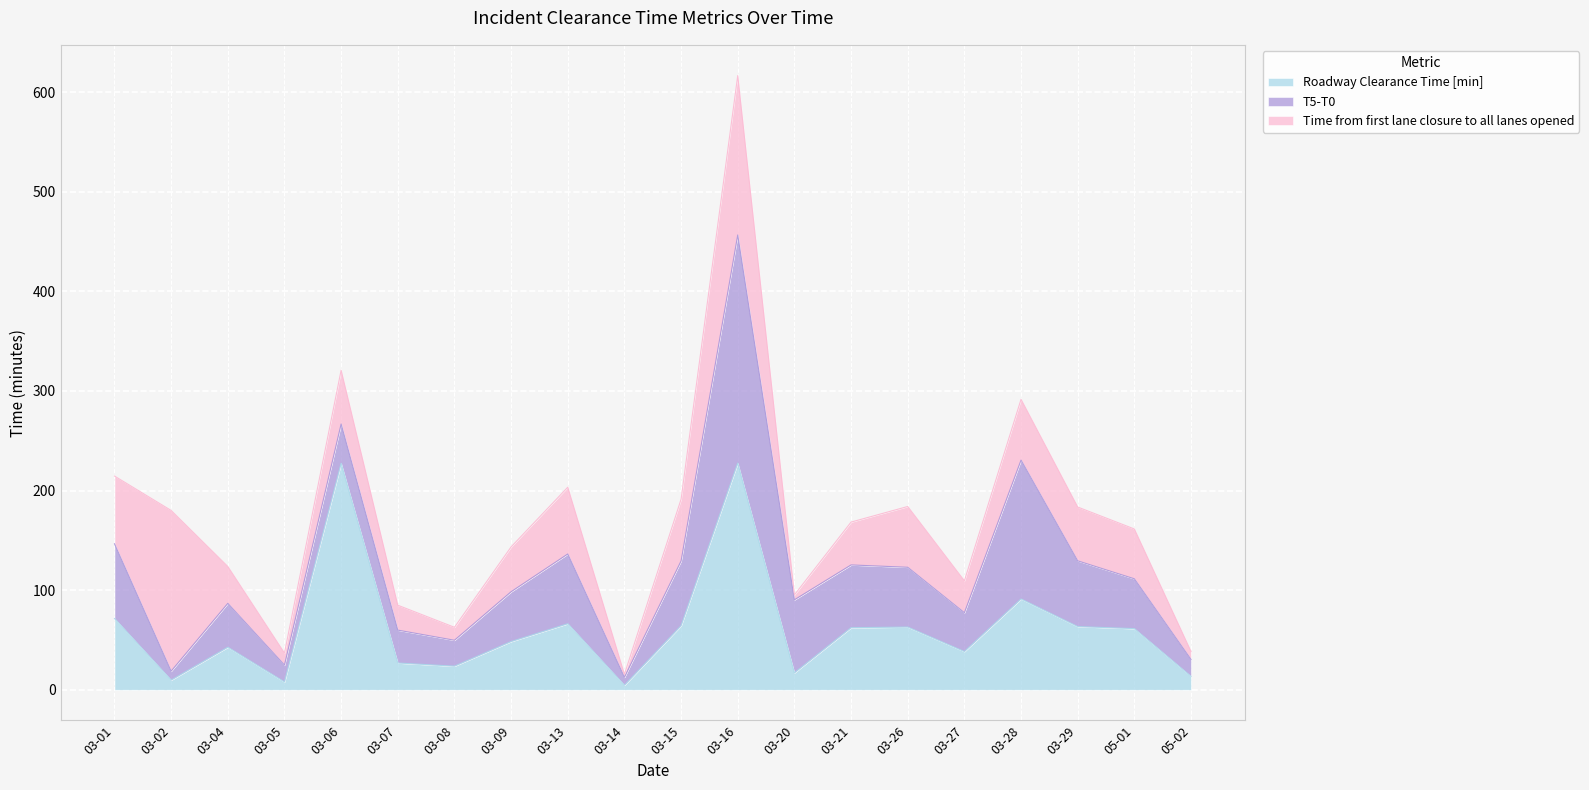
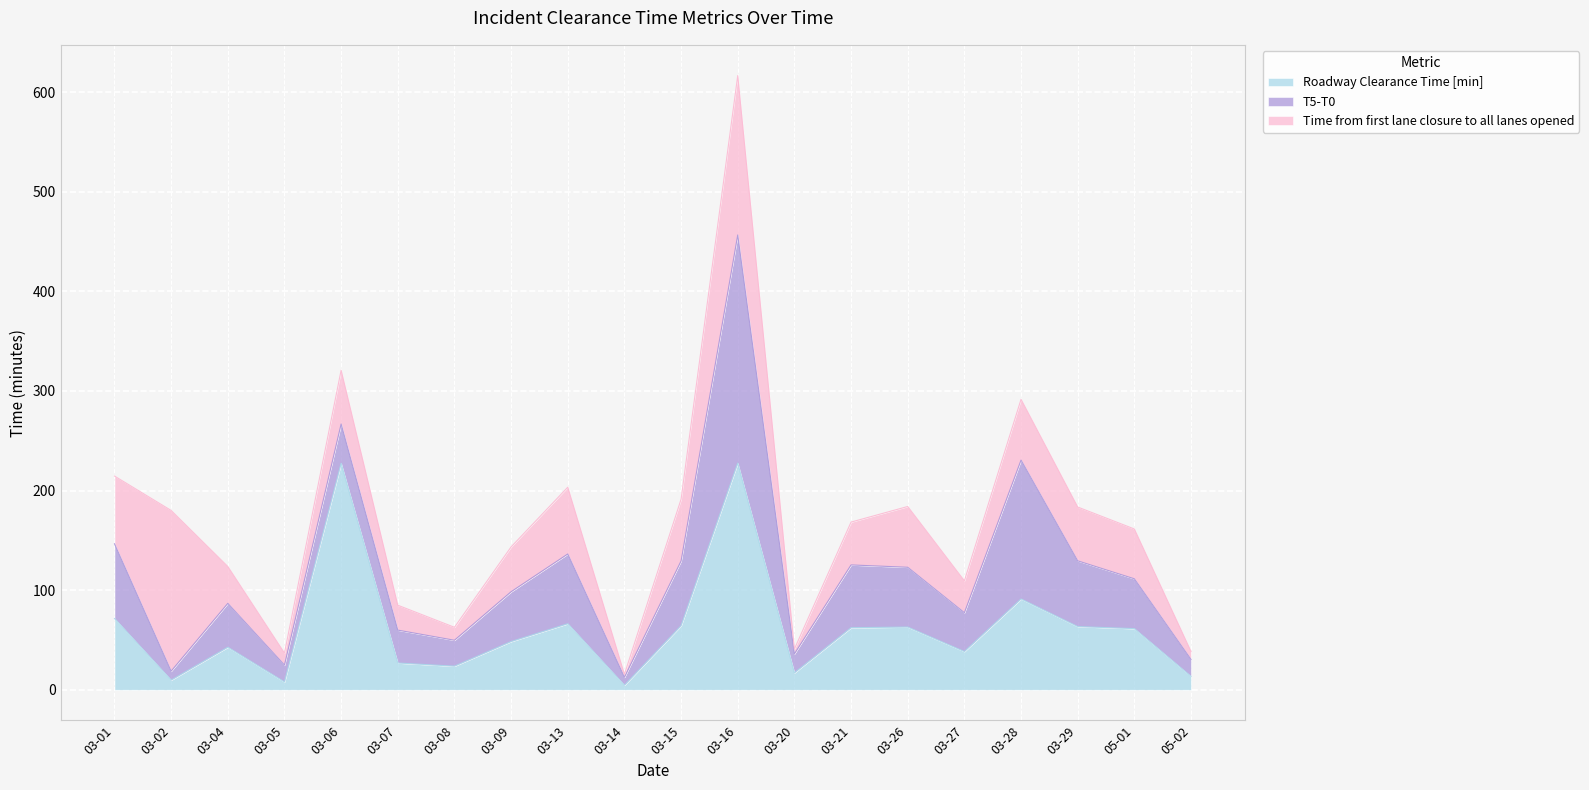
  {
    "Roadway Clearance Time [min]": {
      "03-01": 70,
      "03-02": 10,
      "03-04": 40,
      "03-05": 10,
      "03-06": 230,
      "03-07": 30,
      "03-08": 20,
      "03-09": 50,
      "03-13": 70,
      "03-14": 0,
      "03-15": 60,
      "03-16": 230,
      "03-20": 20,
      "03-21": 60,
      "03-26": 60,
      "03-27": 40,
      "03-28": 90,
      "03-29": 60,
      "05-01": 60,
      "05-02": 10
    },
    "T5-T0": {
      "03-01": 80,
      "03-02": 10,
      "03-04": 40,
      "03-05": 20,
      "03-06": 40,
      "03-07": 30,
      "03-08": 30,
      "03-09": 50,
      "03-13": 70,
      "03-14": 10,
      "03-15": 70,
      "03-16": 230,
-     "03-20": 70,
+     "03-20": 20,
      "03-21": 60,
      "03-26": 60,
      "03-27": 40,
      "03-28": 140,
      "03-29": 70,
      "05-01": 50,
      "05-02": 20
    },
    "Time from first lane closure to all lanes opened": {
      "03-01": 70,
      "03-02": 160,
      "03-04": 40,
      "03-05": 10,
      "03-06": 50,
      "03-07": 30,
      "03-08": 10,
      "03-09": 50,
      "03-13": 70,
      "03-14": 0,
      "03-15": 60,
      "03-16": 160,
      "03-20": 0,
      "03-21": 40,
      "03-26": 60,
      "03-27": 30,
      "03-28": 60,
      "03-29": 50,
      "05-01": 50,
      "05-02": 10
    }
  }
